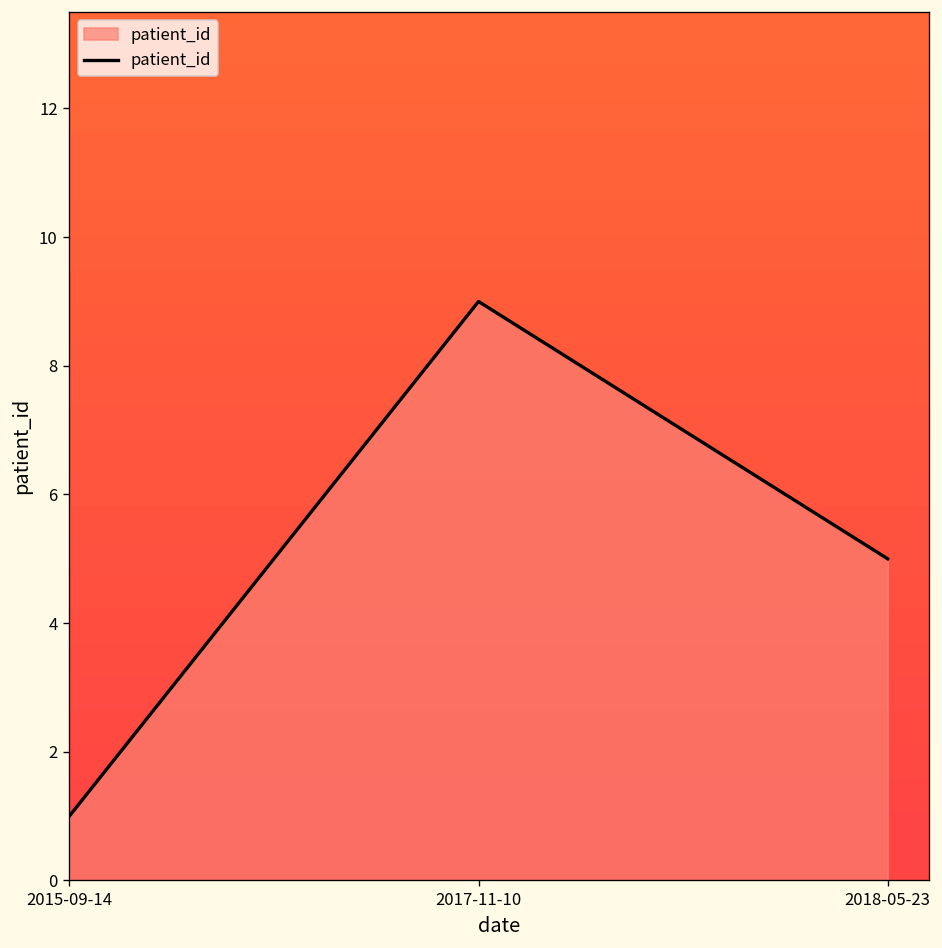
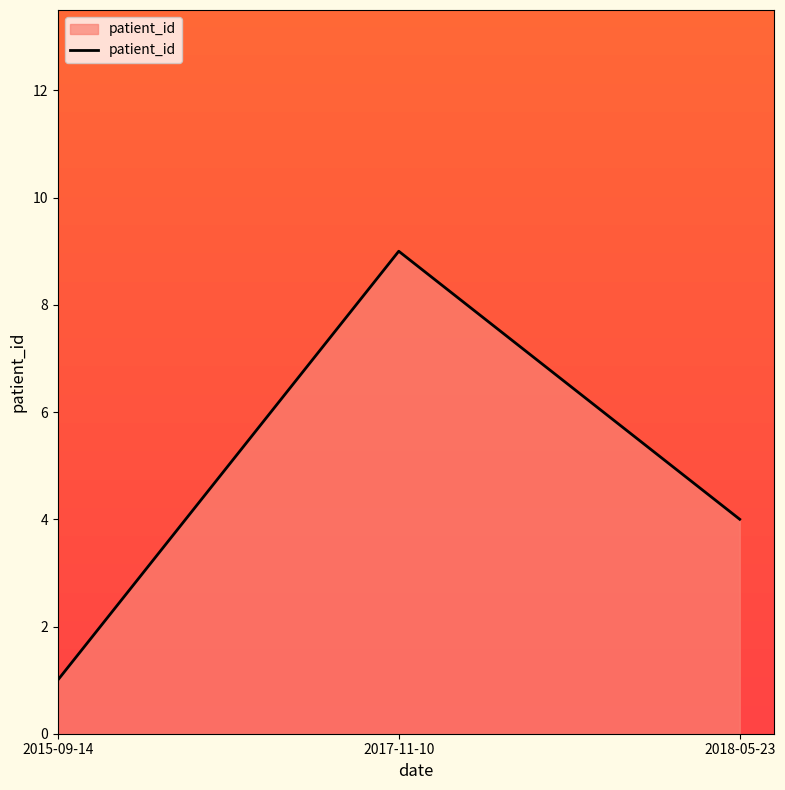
  {
    "2015-09-14": 1,
    "2017-11-10": 9,
-   "2018-05-23": 5
+   "2018-05-23": 4
  }
